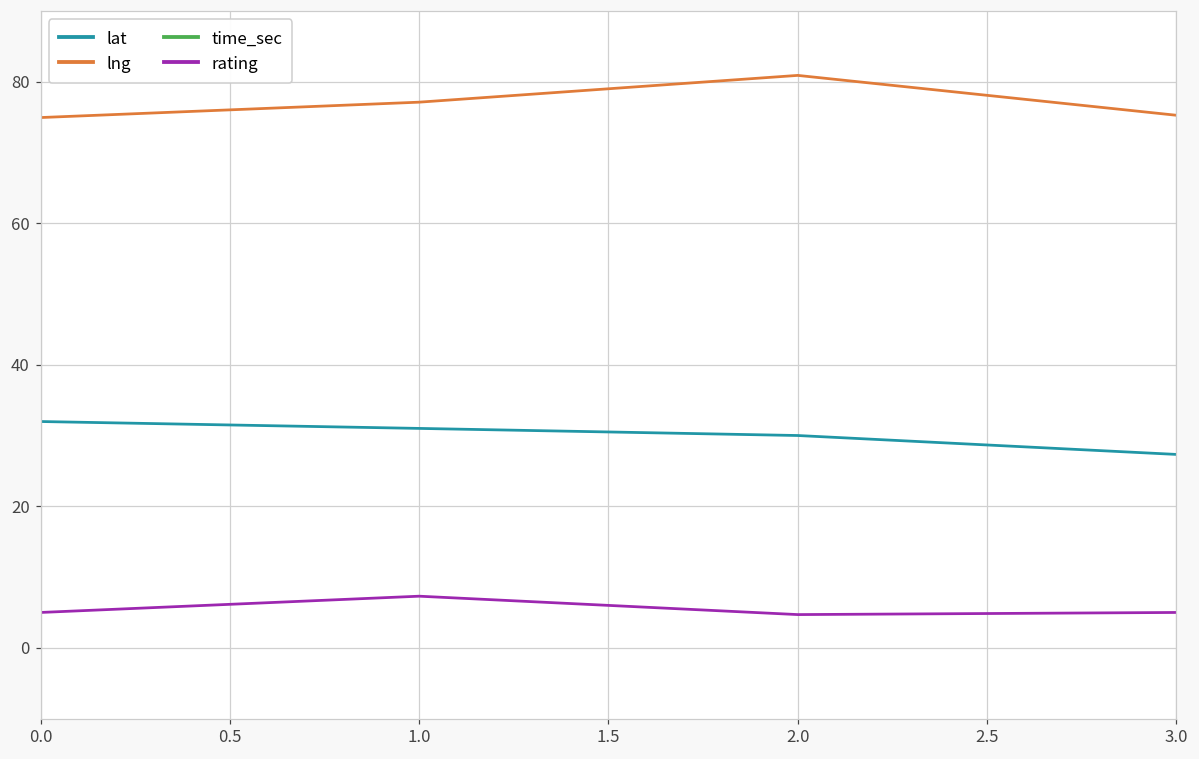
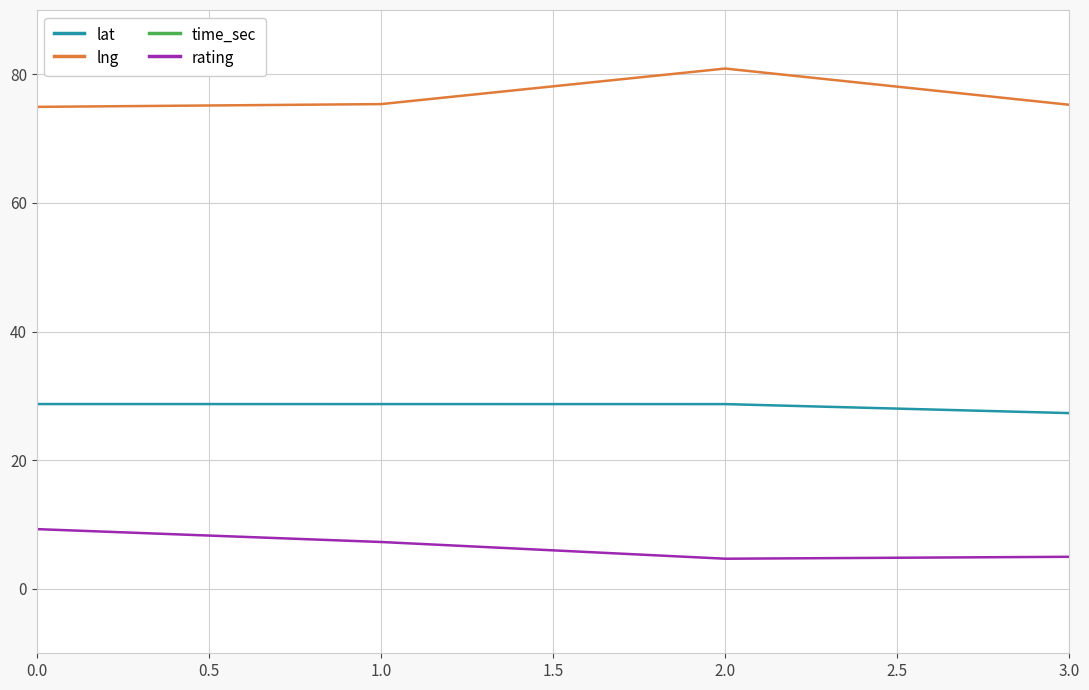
  {
    "lat": {
-     "0.0": 32,
-     "1.0": 31,
-     "2.0": 30,
+     "0.0": 29,
+     "1.0": 29,
+     "2.0": 29,
      "3.0": 27
    },
    "lng": {
      "0.0": 75,
-     "1.0": 77,
+     "1.0": 75,
      "2.0": 81,
      "3.0": 75
    },
    "rating": {
-     "0.0": 5,
+     "0.0": 9,
      "1.0": 7,
      "2.0": 5,
      "3.0": 5
    }
  }
